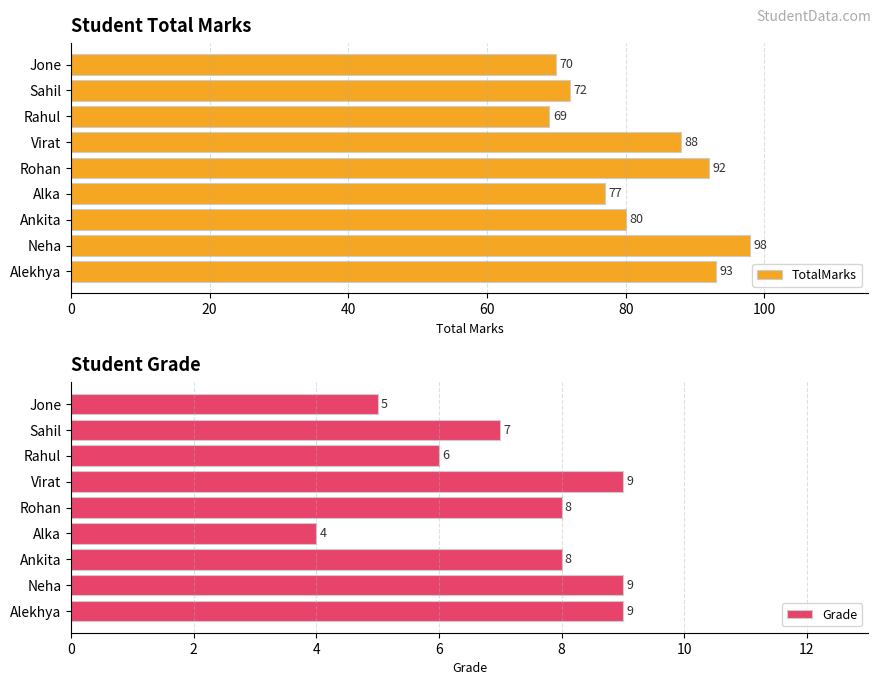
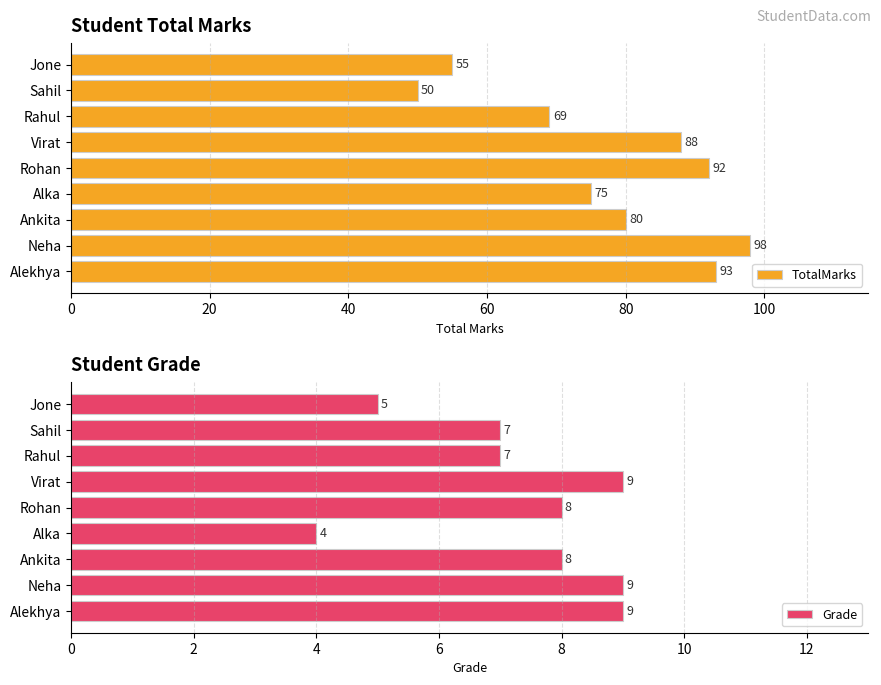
  {
    "Student Total Marks": {
-     "Jone": 70,
-     "Sahil": 72,
+     "Jone": 55,
+     "Sahil": 50,
      "Rahul": 69,
      "Virat": 88,
      "Rohan": 92,
-     "Alka": 77,
+     "Alka": 75,
      "Ankita": 80,
      "Neha": 98,
      "Alekhya": 93
    },
    "Student Grade": {
      "Jone": 5,
      "Sahil": 7,
-     "Rahul": 6,
+     "Rahul": 7,
      "Virat": 9,
      "Rohan": 8,
      "Alka": 4,
      "Ankita": 8,
      "Neha": 9,
      "Alekhya": 9
    }
  }
